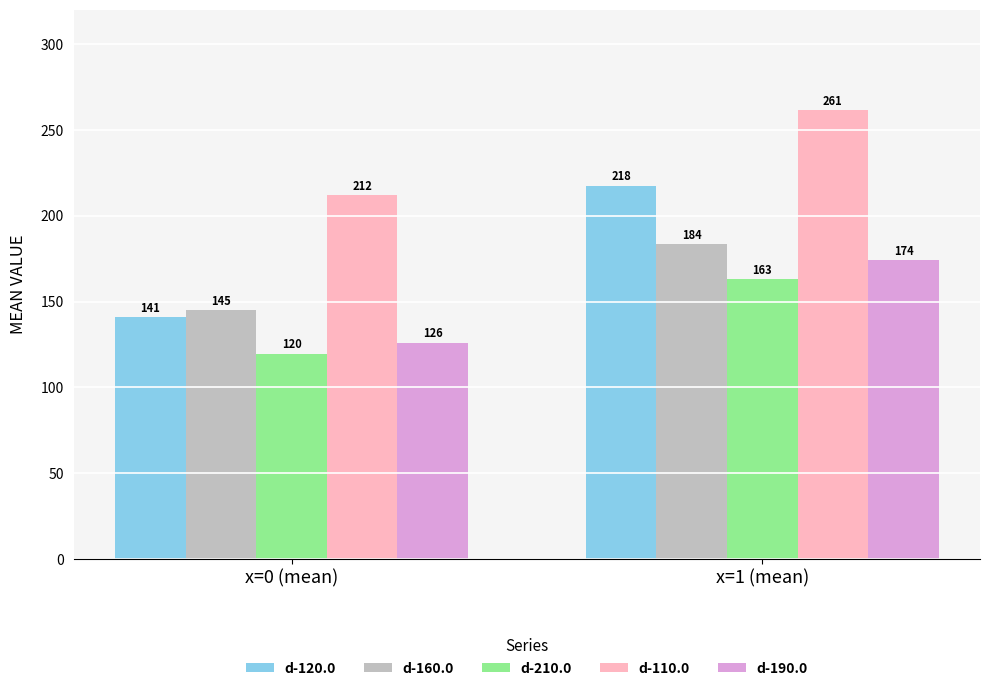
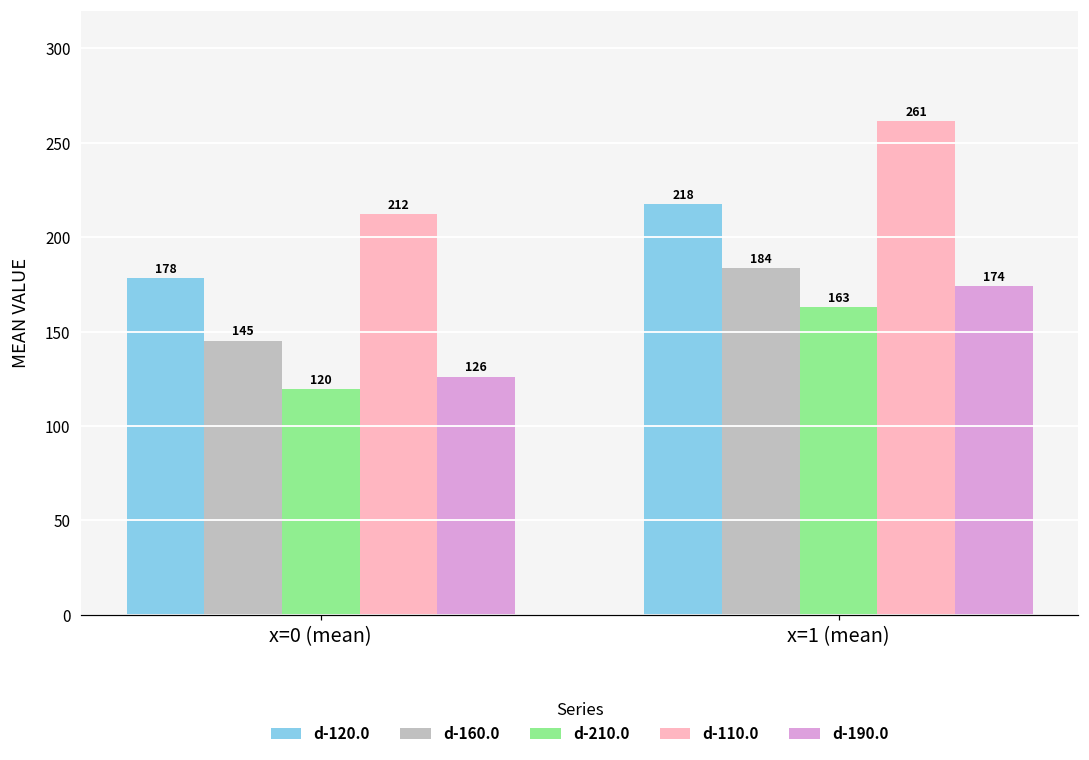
  {
    "d-120.0": {
-     "x=0 (mean)": 141,
+     "x=0 (mean)": 178,
      "x=1 (mean)": 218
    },
    "d-210.0": {
      "x=0 (mean)": 120,
      "x=1 (mean)": 163
    }
  }
